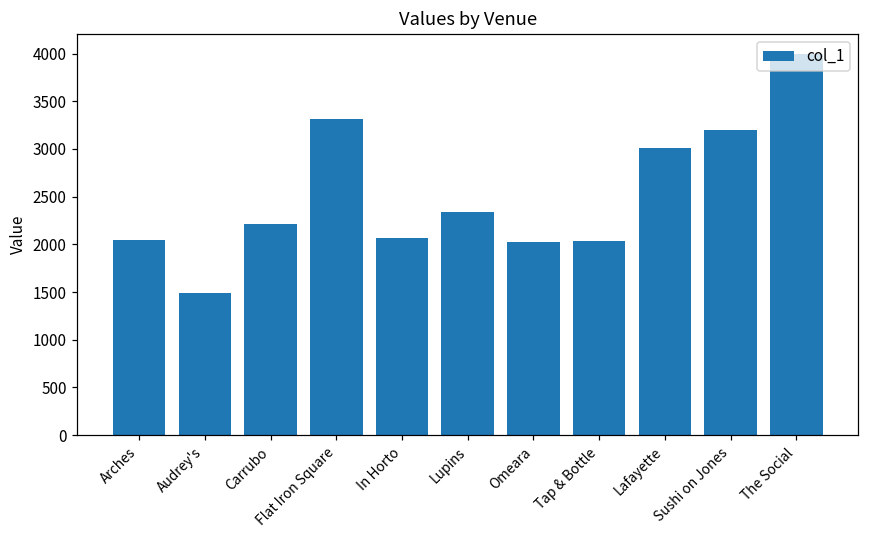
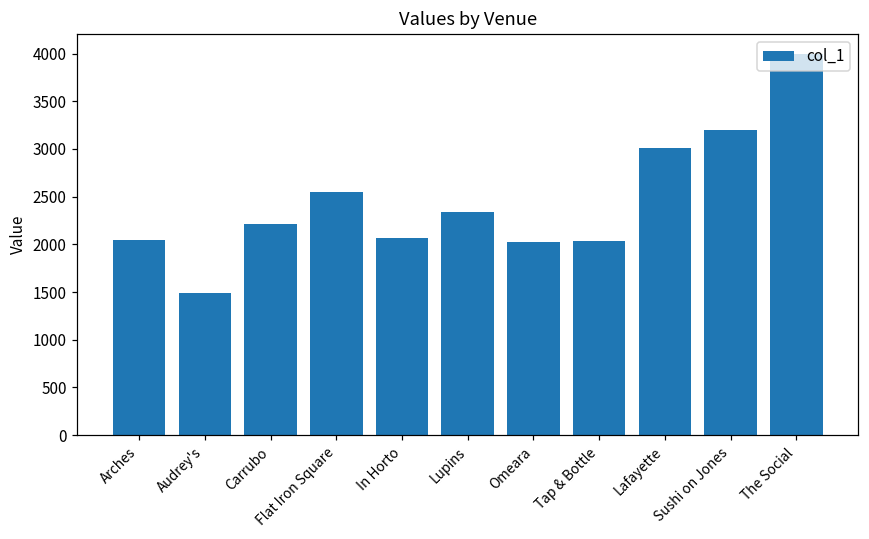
  {
    "Arches": 2000,
    "Audrey's": 1500,
    "Carrubo": 2200,
-   "Flat Iron Square": 3300,
+   "Flat Iron Square": 2500,
    "In Horto": 2100,
    "Lupins": 2300,
    "Omeara": 2000,
    "Tap & Bottle": 2000,
    "Lafayette": 3000,
    "Sushi on Jones": 3200
  }
